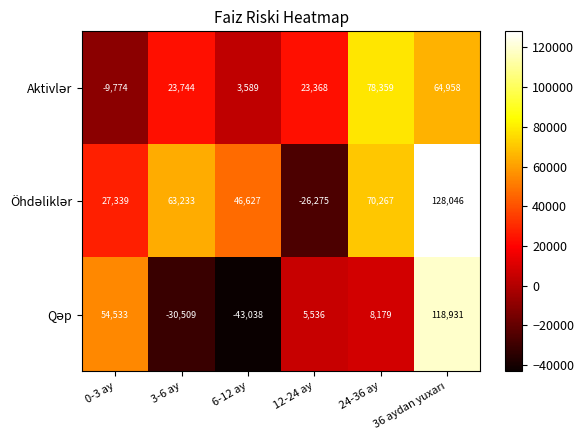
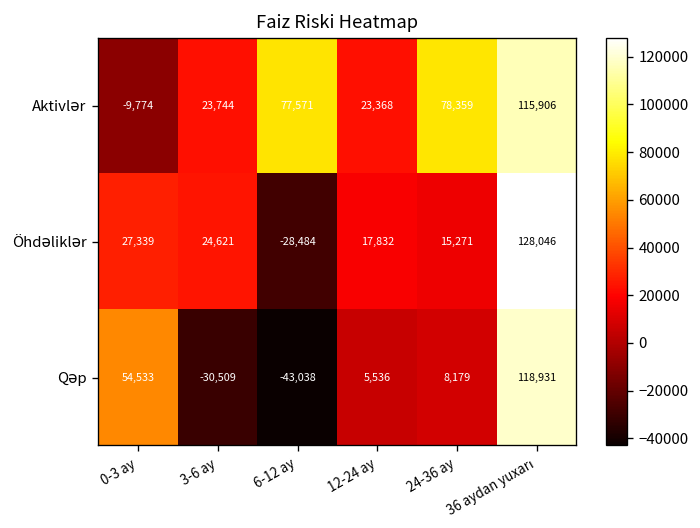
  {
    "Aktivlər": {
      "0-3 ay": "-9,774",
      "3-6 ay": "23,744",
-     "6-12 ay": "3,589",
+     "6-12 ay": "77,571",
      "12-24 ay": "23,368",
      "24-36 ay": "78,359",
-     "36 aydan yuxarı": "64,958"
+     "36 aydan yuxarı": "115,906"
    },
    "Öhdəliklər": {
      "0-3 ay": "27,339",
-     "3-6 ay": "63,233",
-     "6-12 ay": "46,627",
-     "12-24 ay": "-26,275",
-     "24-36 ay": "70,267",
+     "3-6 ay": "24,621",
+     "6-12 ay": "-28,484",
+     "12-24 ay": "17,832",
+     "24-36 ay": "15,271",
      "36 aydan yuxarı": "128,046"
    },
    "Qəp": {
      "0-3 ay": "54,533",
      "3-6 ay": "-30,509",
      "6-12 ay": "-43,038",
      "12-24 ay": "5,536",
      "24-36 ay": "8,179",
      "36 aydan yuxarı": "118,931"
    }
  }
